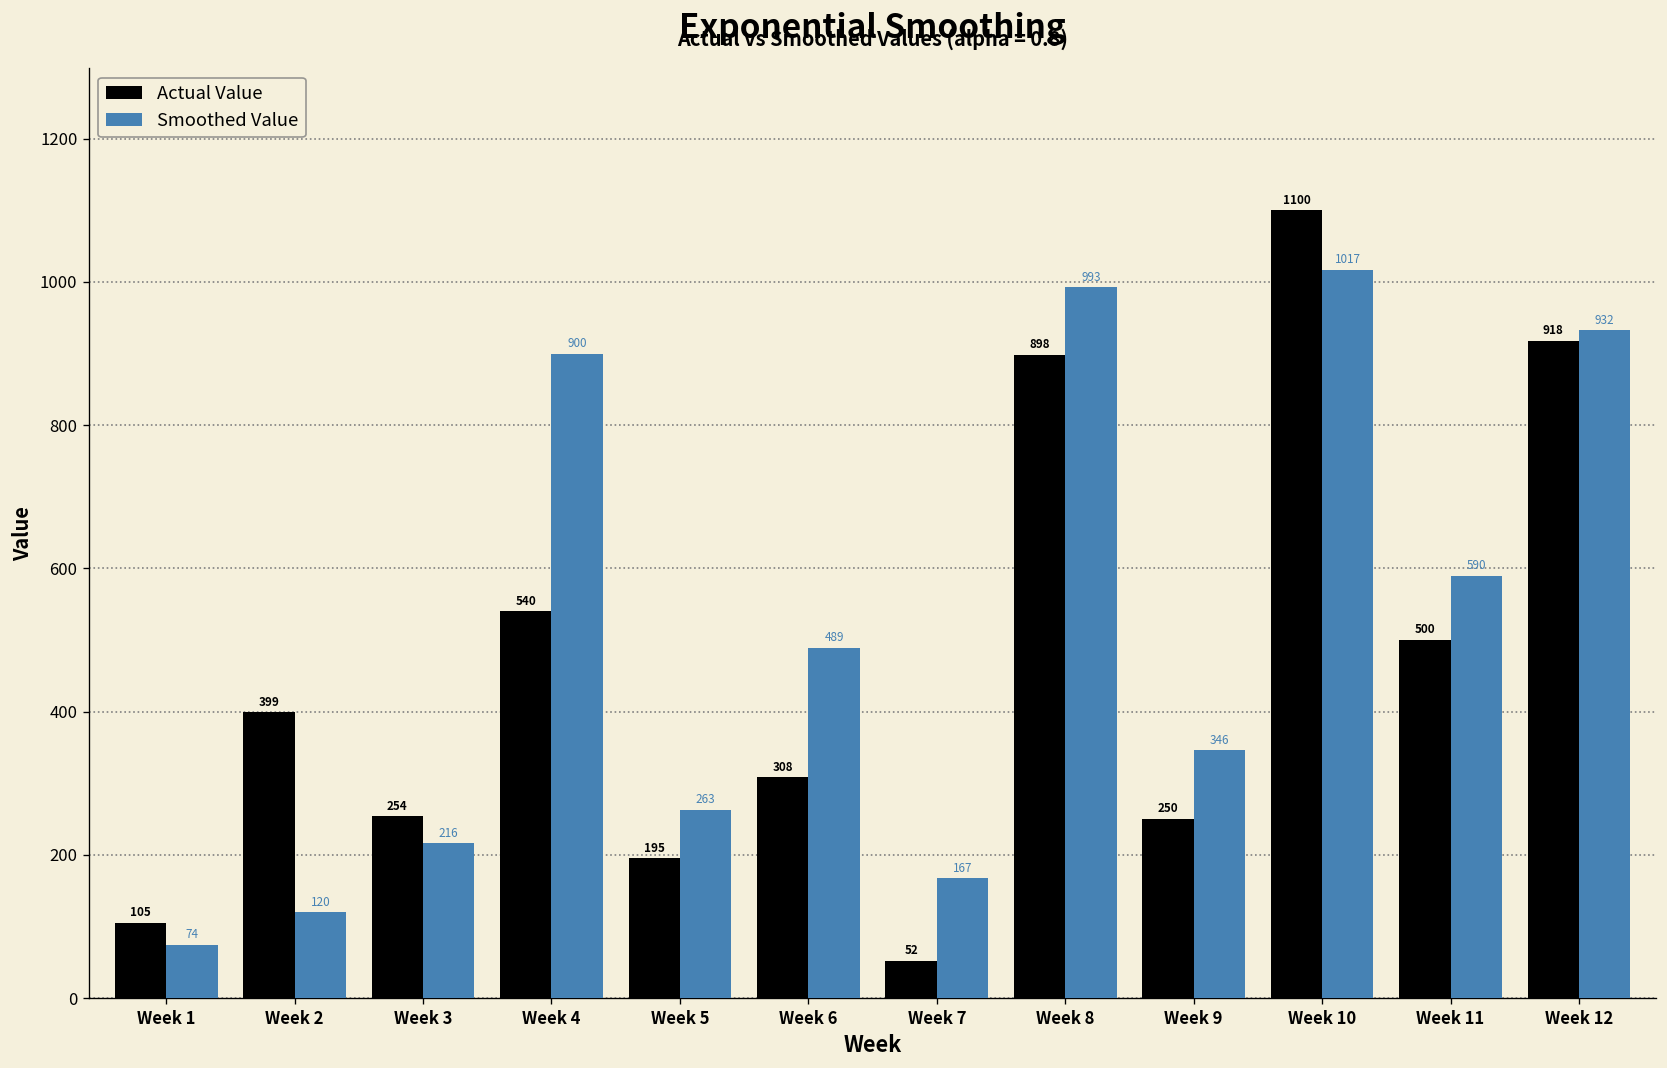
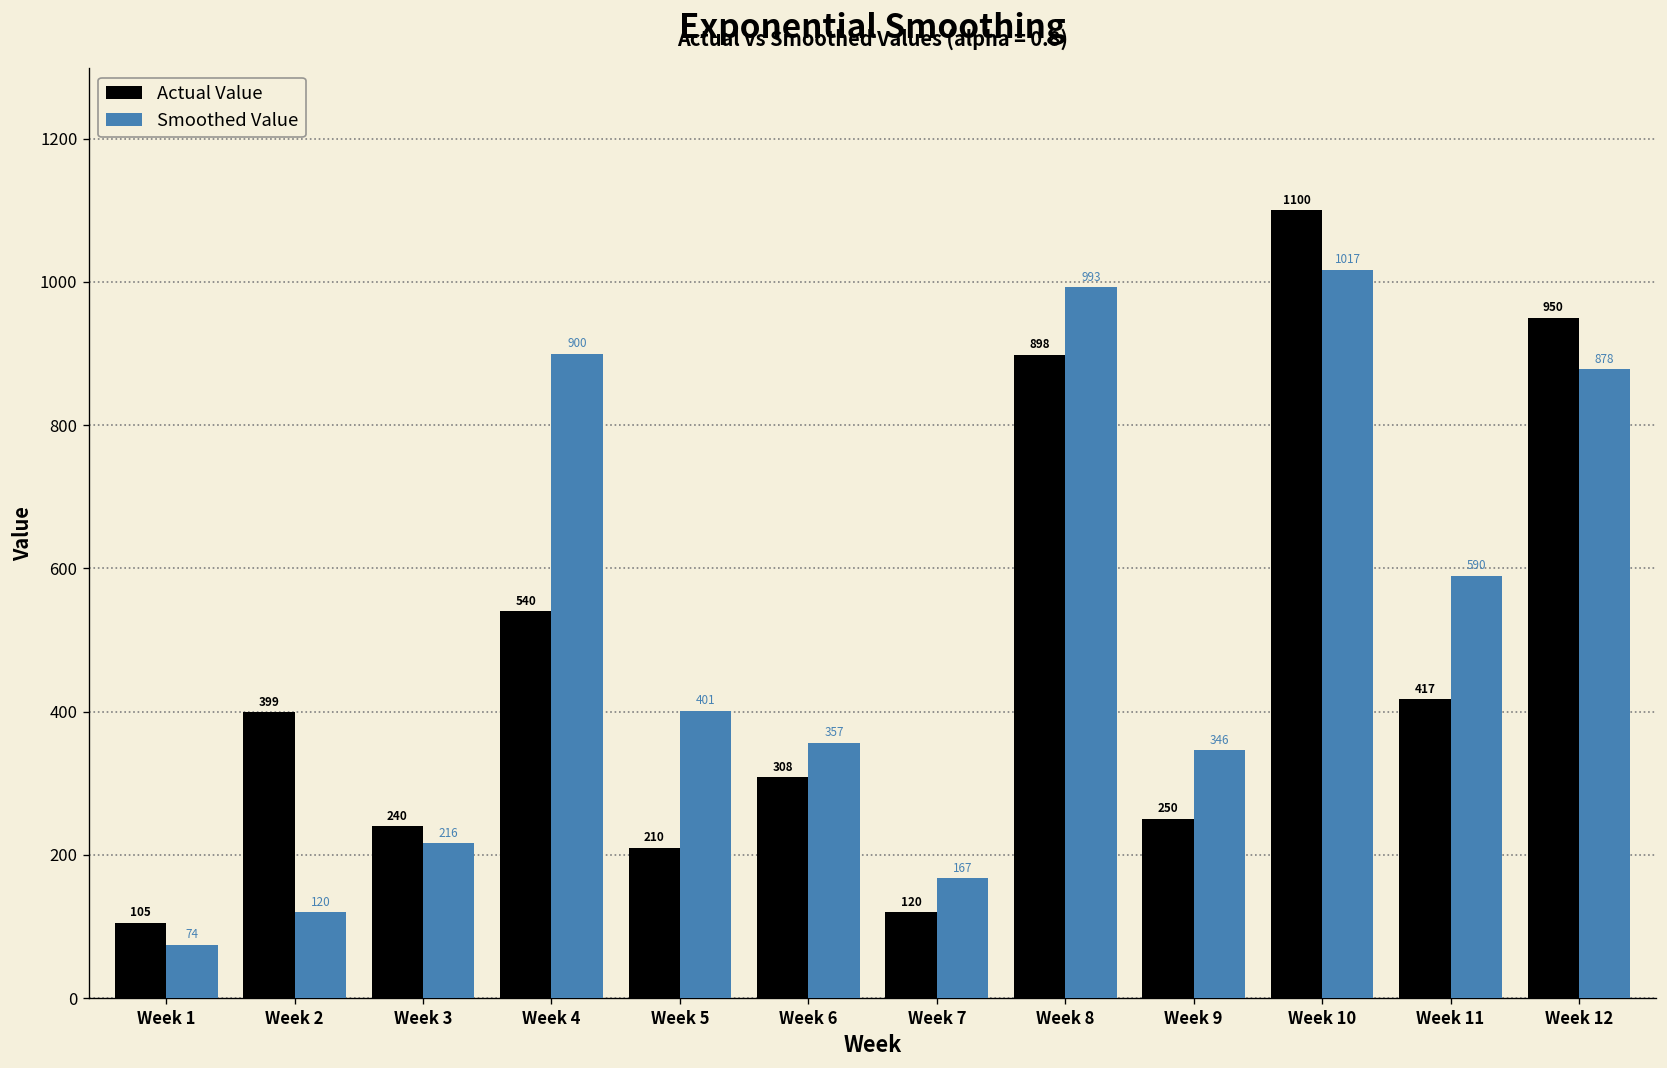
  {
    "Actual Value": {
      "Week 1": 105,
      "Week 2": 399,
-     "Week 3": 254,
+     "Week 3": 240,
      "Week 4": 540,
-     "Week 5": 195,
+     "Week 5": 210,
      "Week 6": 308,
-     "Week 7": 52,
+     "Week 7": 120,
      "Week 8": 898,
      "Week 9": 250,
      "Week 10": 1100,
-     "Week 11": 500,
-     "Week 12": 918
+     "Week 11": 417,
+     "Week 12": 950
    },
    "Smoothed Value": {
      "Week 1": 74,
      "Week 2": 120,
      "Week 3": 216,
      "Week 4": 900,
-     "Week 5": 263,
-     "Week 6": 489,
+     "Week 5": 401,
+     "Week 6": 357,
      "Week 7": 167,
      "Week 8": 993,
      "Week 9": 346,
      "Week 10": 1017,
      "Week 11": 590,
-     "Week 12": 932
+     "Week 12": 878
    }
  }
